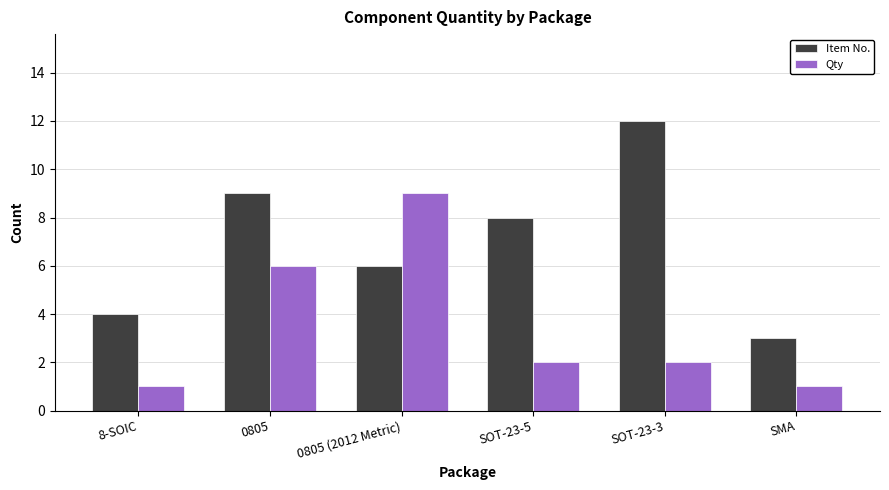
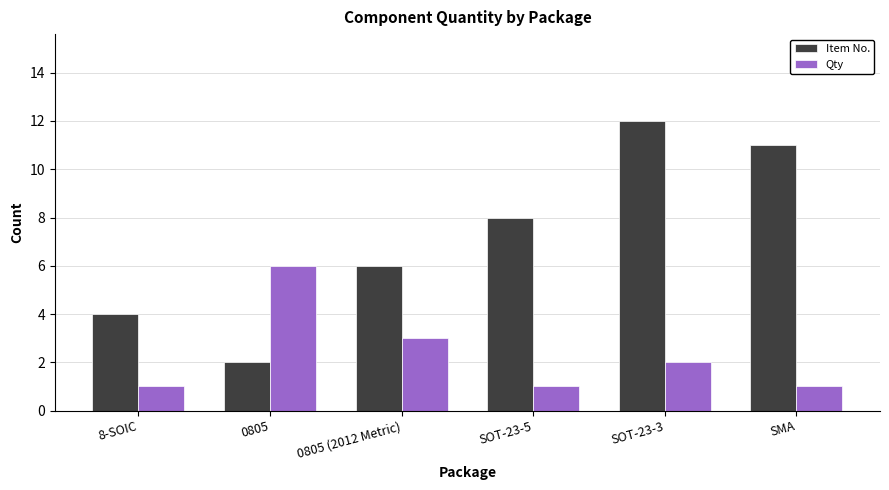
  {
    "Item No.": {
      "8-SOIC": 4,
-     "0805": 9,
+     "0805": 2,
      "0805 (2012 Metric)": 6,
      "SOT-23-5": 8,
      "SOT-23-3": 12,
-     "SMA": 3
+     "SMA": 11
    },
    "Qty": {
      "8-SOIC": 1,
      "0805": 6,
-     "0805 (2012 Metric)": 9,
-     "SOT-23-5": 2,
+     "0805 (2012 Metric)": 3,
+     "SOT-23-5": 1,
      "SOT-23-3": 2,
      "SMA": 1
    }
  }
